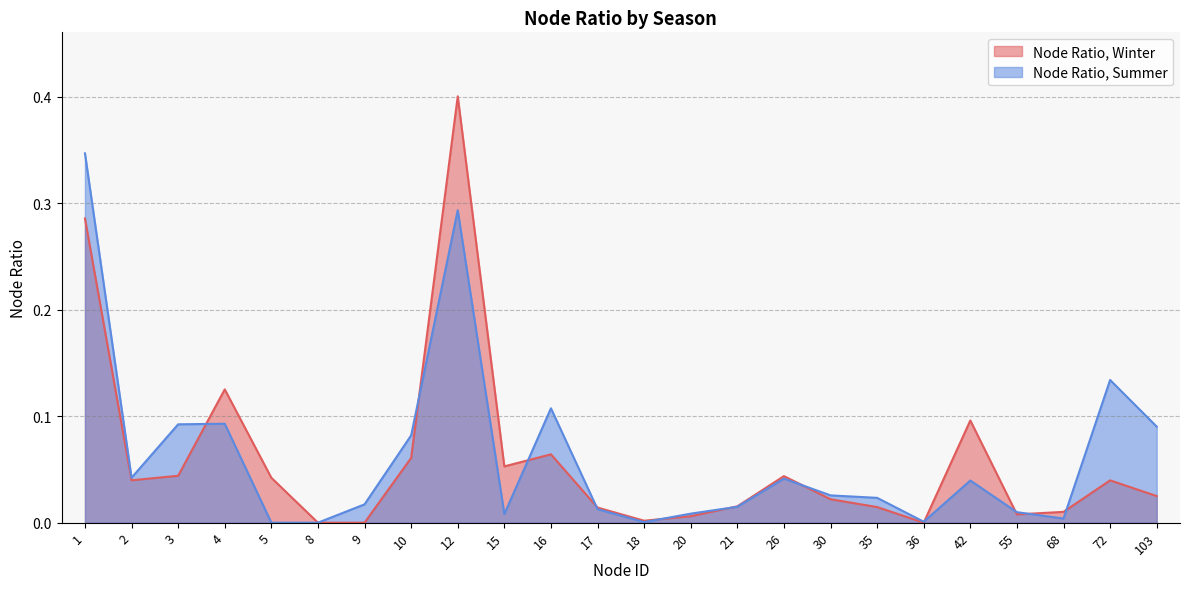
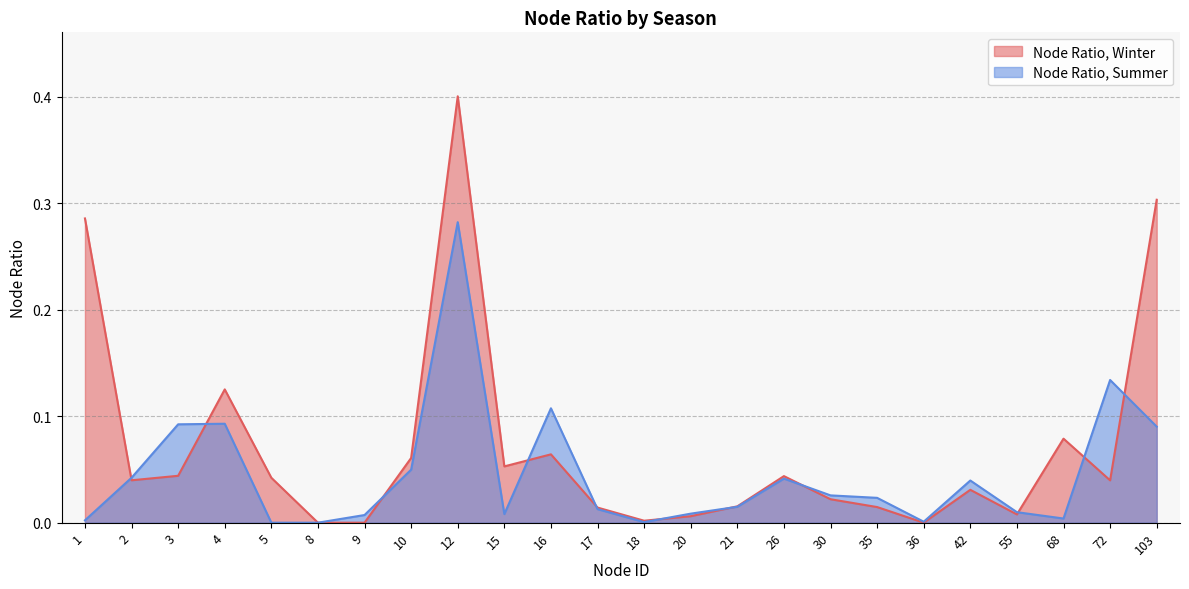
  {
    "Node Ratio, Winter": {
      "1": 0.286,
      "2": 0.040,
      "3": 0.044,
      "4": 0.125,
      "5": 0.042,
      "9": 0.000,
      "10": 0.061,
      "12": 0.400,
      "15": 0.053,
      "16": 0.064,
      "20": 0.006,
      "30": 0.022,
      "35": 0.015,
-     "42": 0.096,
-     "68": 0.010,
+     "42": 0.031,
+     "68": 0.079,
      "72": 0.040,
-     "103": 0.025
+     "103": 0.303
    },
    "Node Ratio, Summer": {
-     "1": 0.347,
+     "1": 0.002,
      "2": 0.042,
      "3": 0.092,
      "4": 0.093,
      "5": 0.000,
-     "9": 0.017,
-     "10": 0.082,
-     "12": 0.293,
+     "9": 0.007,
+     "10": 0.050,
+     "12": 0.282,
      "15": 0.008,
      "16": 0.107,
      "20": 0.008,
      "30": 0.026,
      "35": 0.023,
      "42": 0.040,
      "68": 0.004,
      "72": 0.134,
      "103": 0.090
    }
  }
